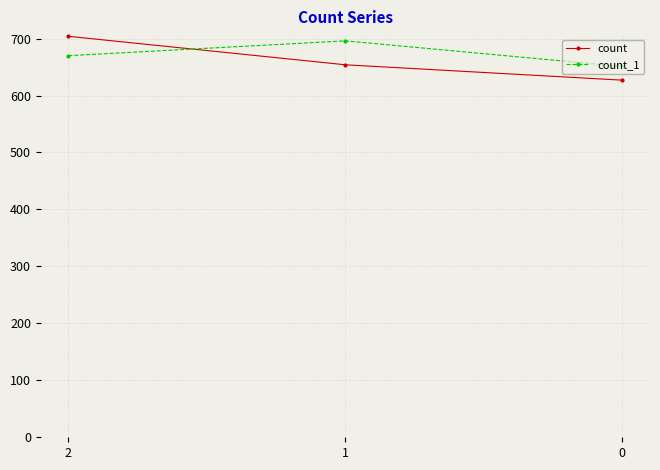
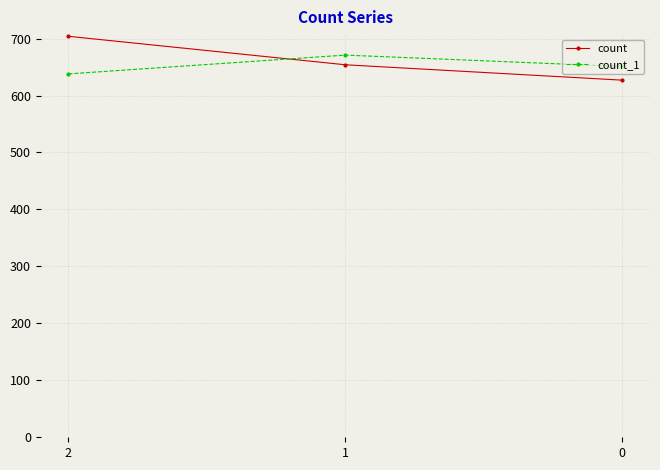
  {
    "count": {
      "2": 700,
      "1": 650,
      "0": 630
    },
    "count_1": {
-     "2": 670,
-     "1": 700
+     "2": 640,
+     "1": 670
    }
  }
